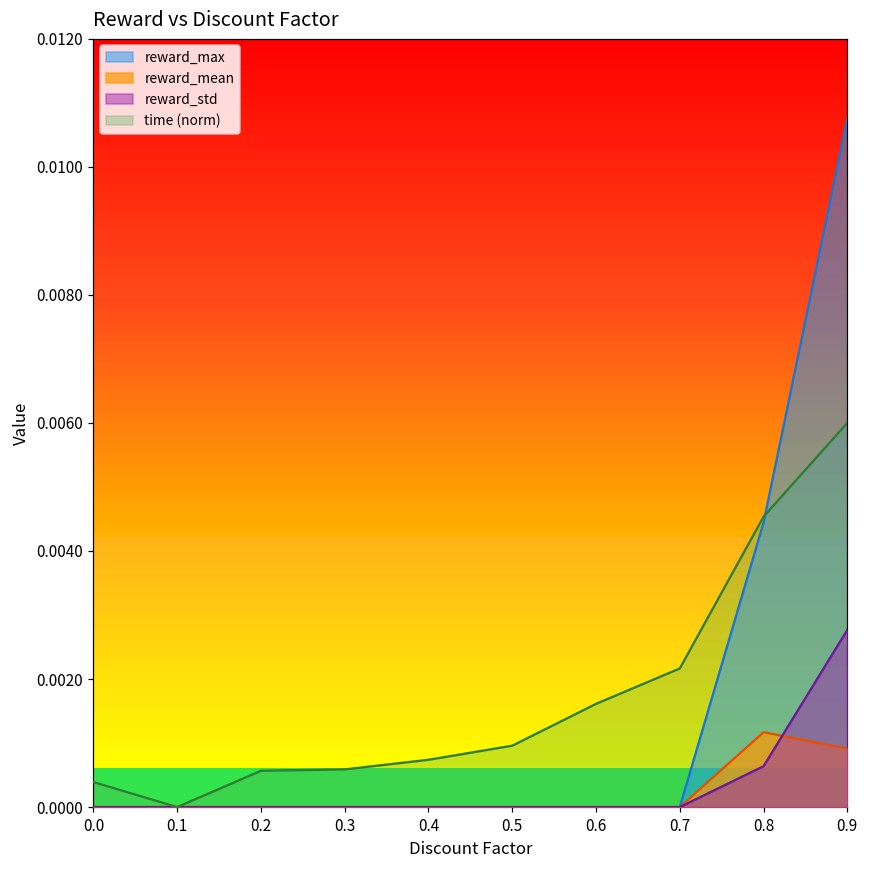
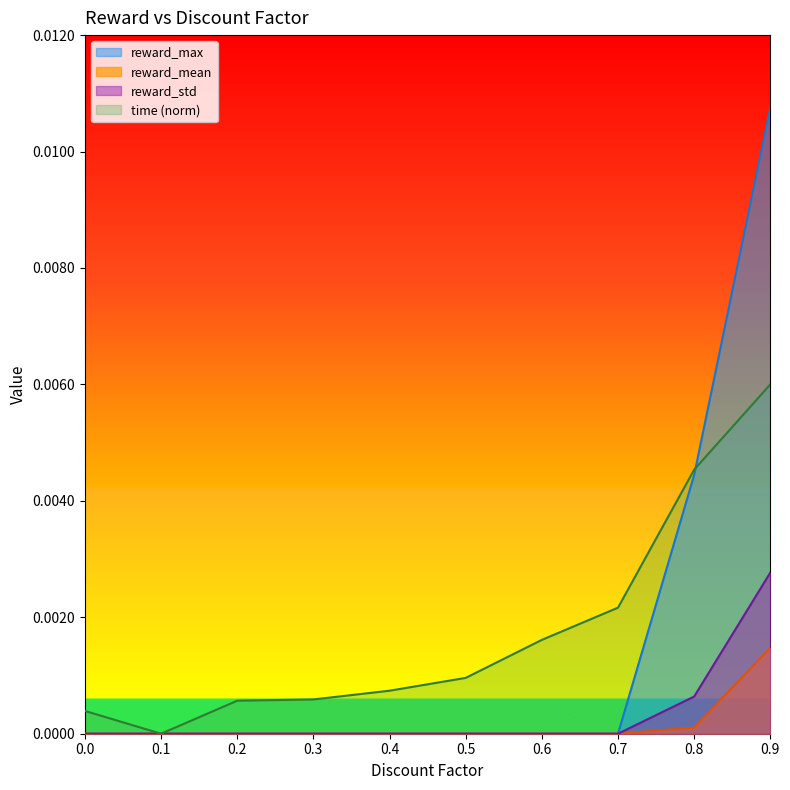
  {
    "reward_max": {
      "0.8": 0.0044,
      "0.9": 0.0108
    },
    "reward_mean": {
-     "0.8": 0.0012,
-     "0.9": 0.0009
+     "0.8": 0.0001,
+     "0.9": 0.0015
    },
    "reward_std": {
      "0.8": 0.0006,
      "0.9": 0.0028
    },
    "time (norm)": {
      "0.0": 0.0004,
      "0.2": 0.0006,
      "0.3": 0.0006,
      "0.4": 0.0007,
      "0.5": 0.0010,
      "0.6": 0.0016,
      "0.7": 0.0022,
      "0.8": 0.0045,
      "0.9": 0.0060
    }
  }
